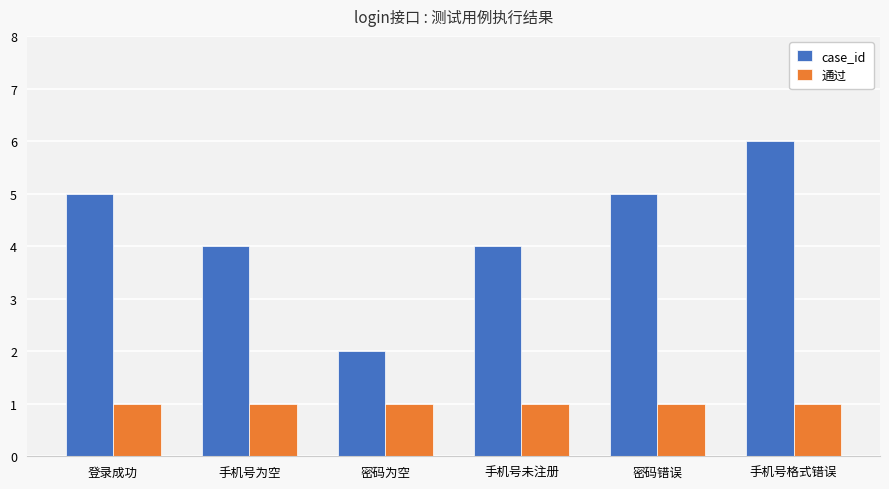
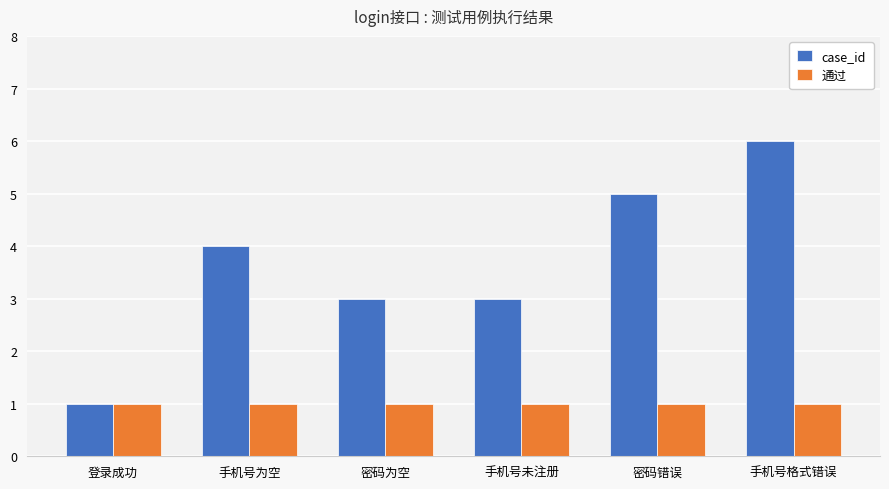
  {
    "case_id": {
-     "登录成功": 5,
+     "登录成功": 1,
      "手机号为空": 4,
-     "密码为空": 2,
-     "手机号未注册": 4,
+     "密码为空": 3,
+     "手机号未注册": 3,
      "密码错误": 5,
      "手机号格式错误": 6
    },
    "通过": {
      "登录成功": 1,
      "手机号为空": 1,
      "密码为空": 1,
      "手机号未注册": 1,
      "密码错误": 1,
      "手机号格式错误": 1
    }
  }
